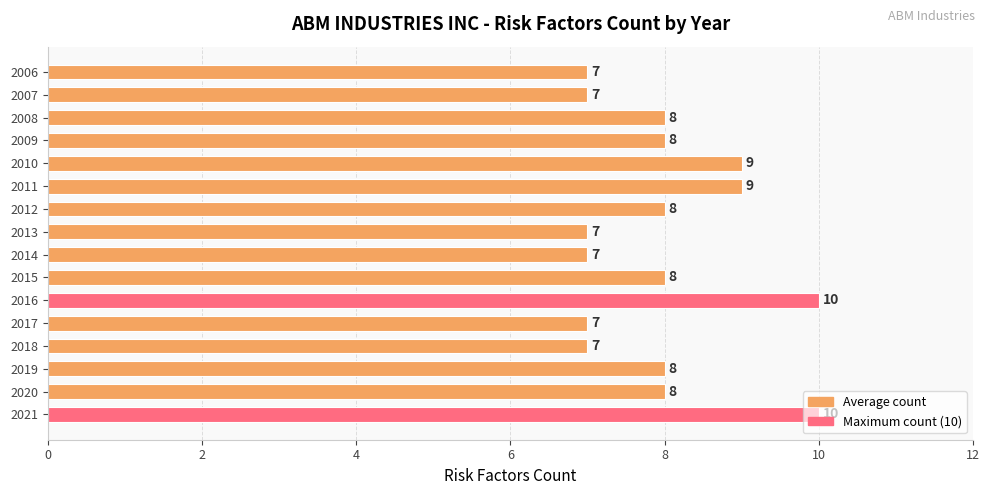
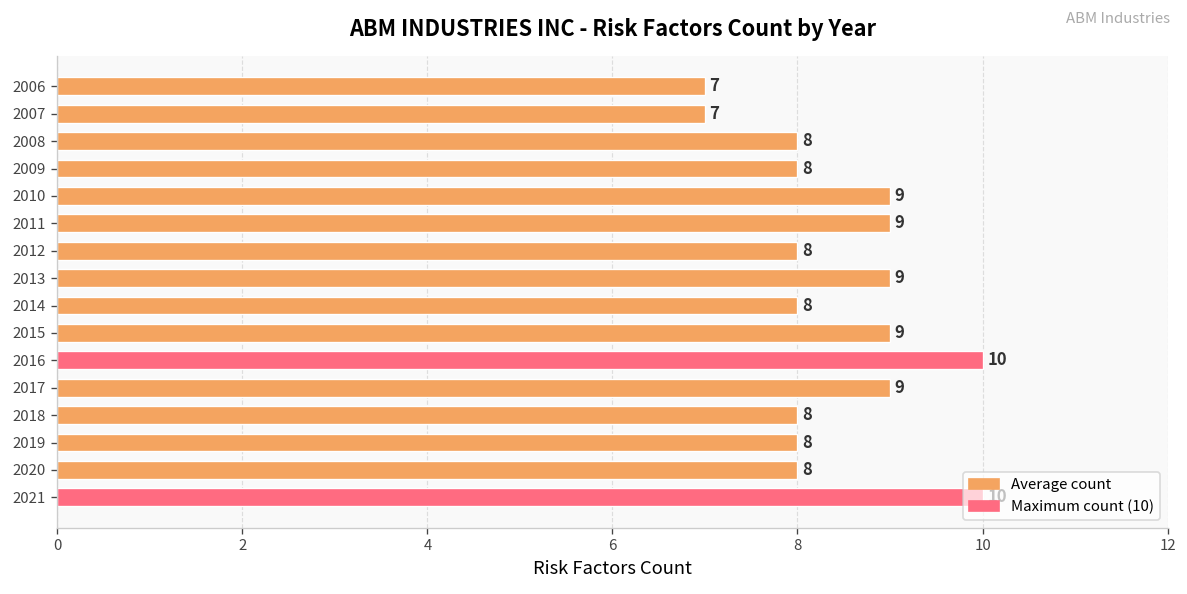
  {
    "2006": 7,
    "2007": 7,
    "2008": 8,
    "2009": 8,
    "2010": 9,
    "2011": 9,
    "2012": 8,
-   "2013": 7,
-   "2014": 7,
-   "2015": 8,
+   "2013": 9,
+   "2014": 8,
+   "2015": 9,
    "2016": 10,
-   "2017": 7,
-   "2018": 7,
+   "2017": 9,
+   "2018": 8,
    "2019": 8,
    "2020": 8
  }
